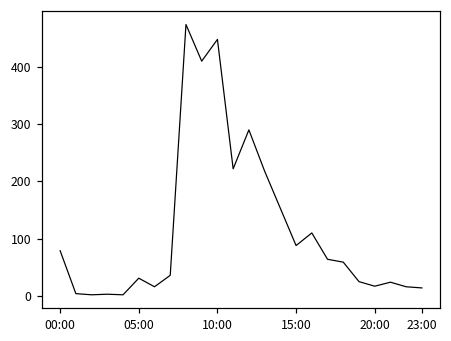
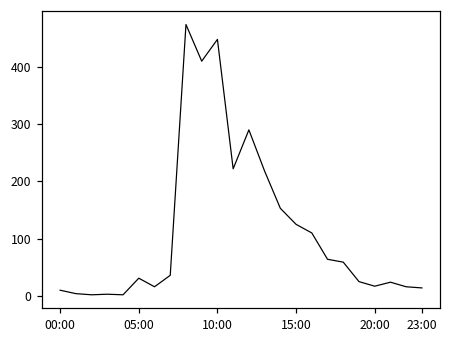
  {
-   "00:00": 80,
+   "00:00": 10,
    "05:00": 30,
    "10:00": 450,
-   "15:00": 90,
+   "15:00": 130,
    "20:00": 20,
    "23:00": 10
  }
